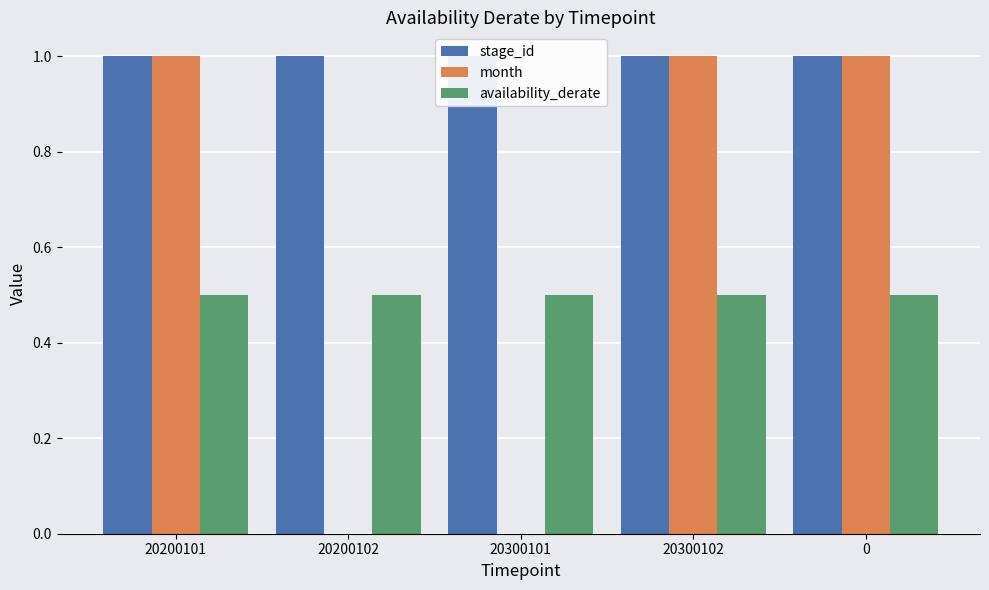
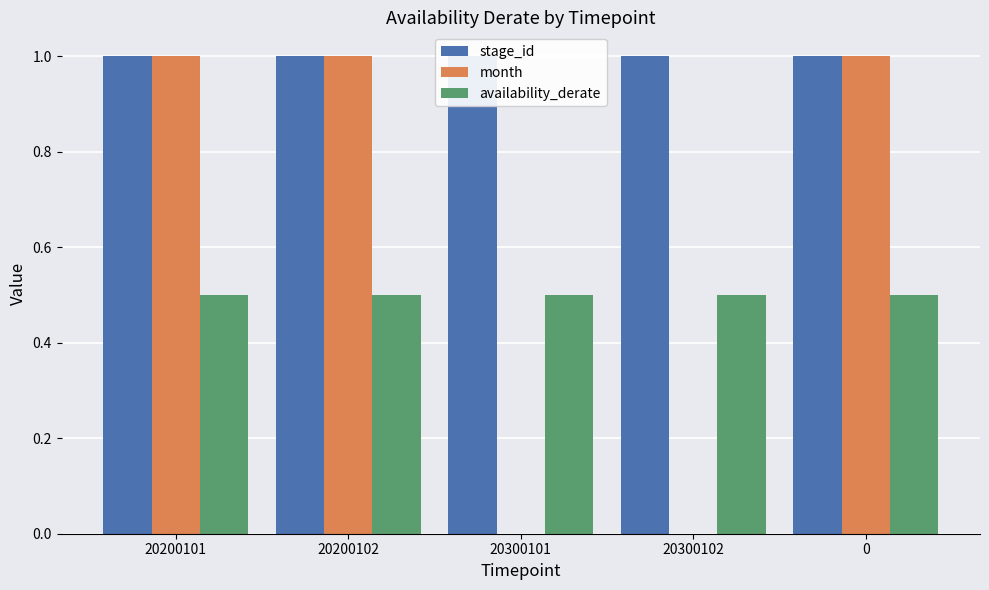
  {
    "stage_id": {
      "20200101": 1,
      "20200102": 1,
      "20300102": 1,
      "0": 1
    },
    "month": {
      "20200101": 1,
-     "20200102": 0,
+     "20200102": 1,
      "20300101": 0,
-     "20300102": 1,
+     "20300102": 0,
      "0": 1
    },
    "availability_derate": {
      "20200101": 0.50,
      "20200102": 0.50,
      "20300101": 0.50,
      "20300102": 0.50,
      "0": 0.50
    }
  }
